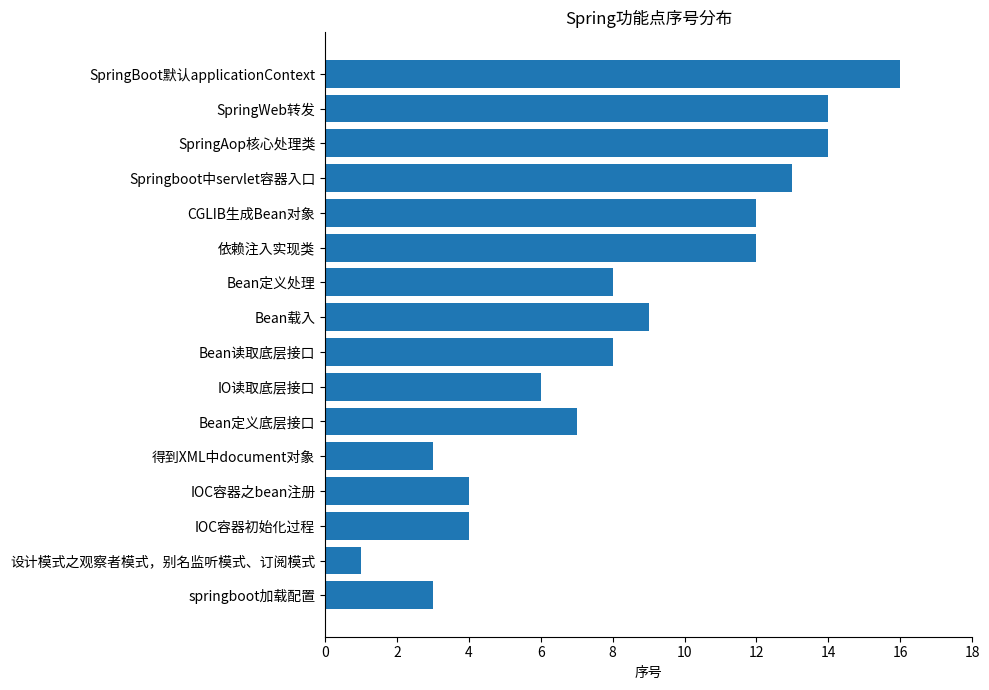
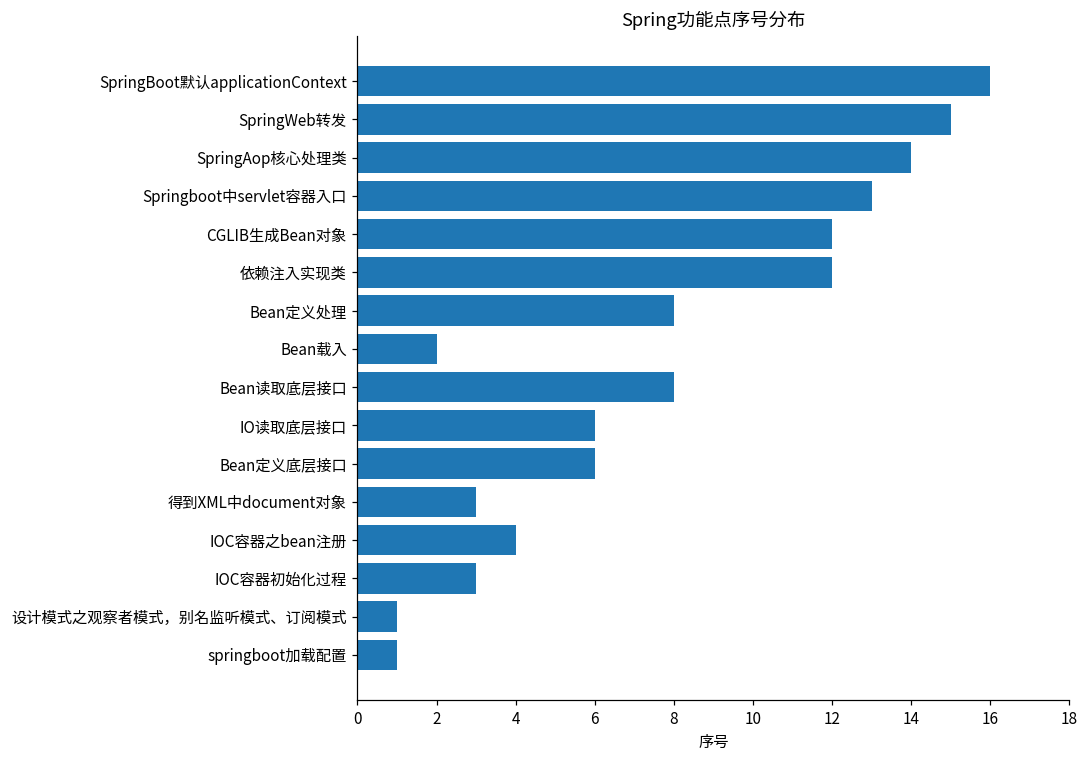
  {
    "SpringBoot默认applicationContext": 16,
-   "SpringWeb转发": 14,
+   "SpringWeb转发": 15,
    "SpringAop核心处理类": 14,
    "Springboot中servlet容器入口": 13,
    "CGLIB生成Bean对象": 12,
    "依赖注入实现类": 12,
    "Bean定义处理": 8,
-   "Bean载入": 9,
+   "Bean载入": 2,
    "Bean读取底层接口": 8,
    "IO读取底层接口": 6,
-   "Bean定义底层接口": 7,
+   "Bean定义底层接口": 6,
    "得到XML中document对象": 3,
    "IOC容器之bean注册": 4,
-   "IOC容器初始化过程": 4,
+   "IOC容器初始化过程": 3,
    "设计模式之观察者模式，别名监听模式、订阅模式": 1,
-   "springboot加载配置": 3
+   "springboot加载配置": 1
  }
